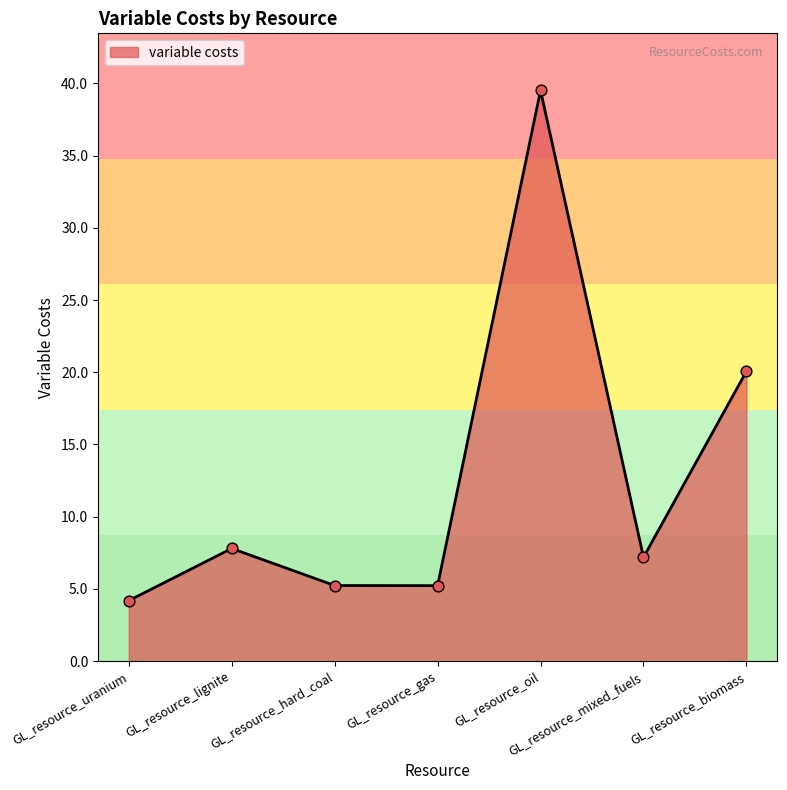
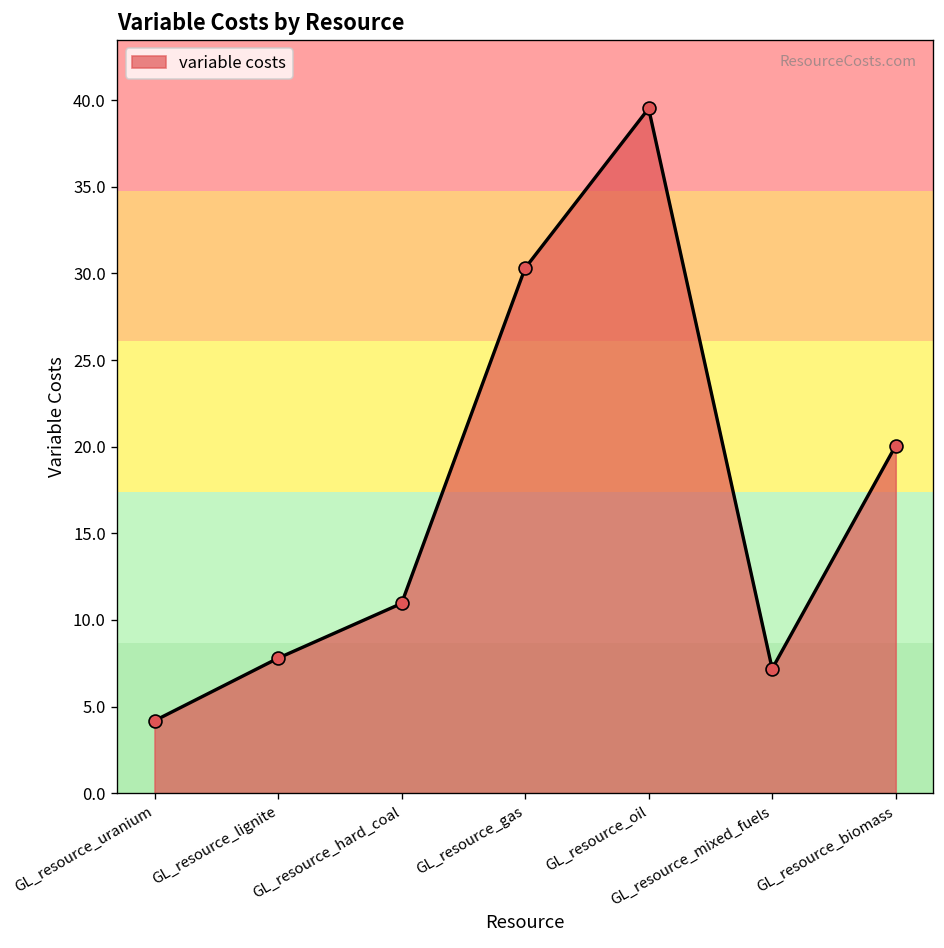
  {
    "GL_resource_uranium": 4.2,
    "GL_resource_lignite": 7.8,
-   "GL_resource_hard_coal": 5.2,
-   "GL_resource_gas": 5.2,
+   "GL_resource_hard_coal": 11.0,
+   "GL_resource_gas": 30.3,
    "GL_resource_oil": 39.5,
    "GL_resource_mixed_fuels": 7.2,
    "GL_resource_biomass": 20.1
  }
